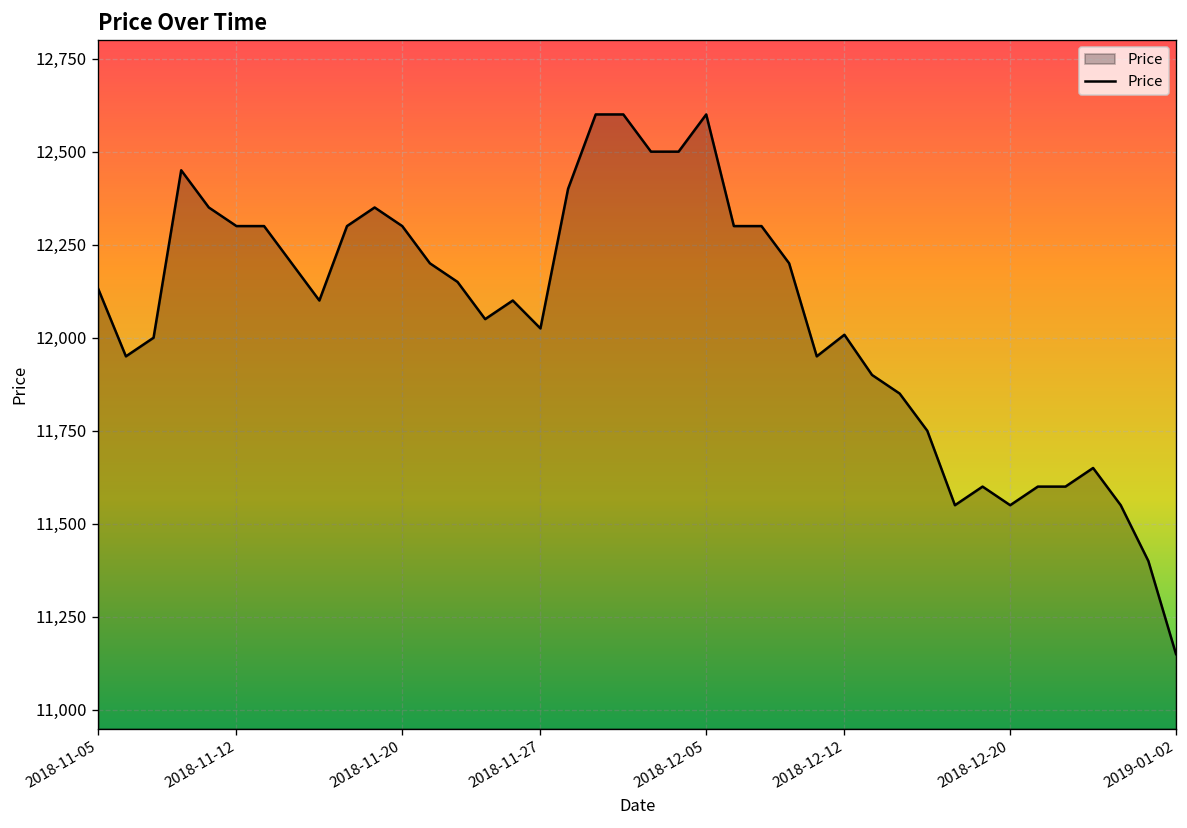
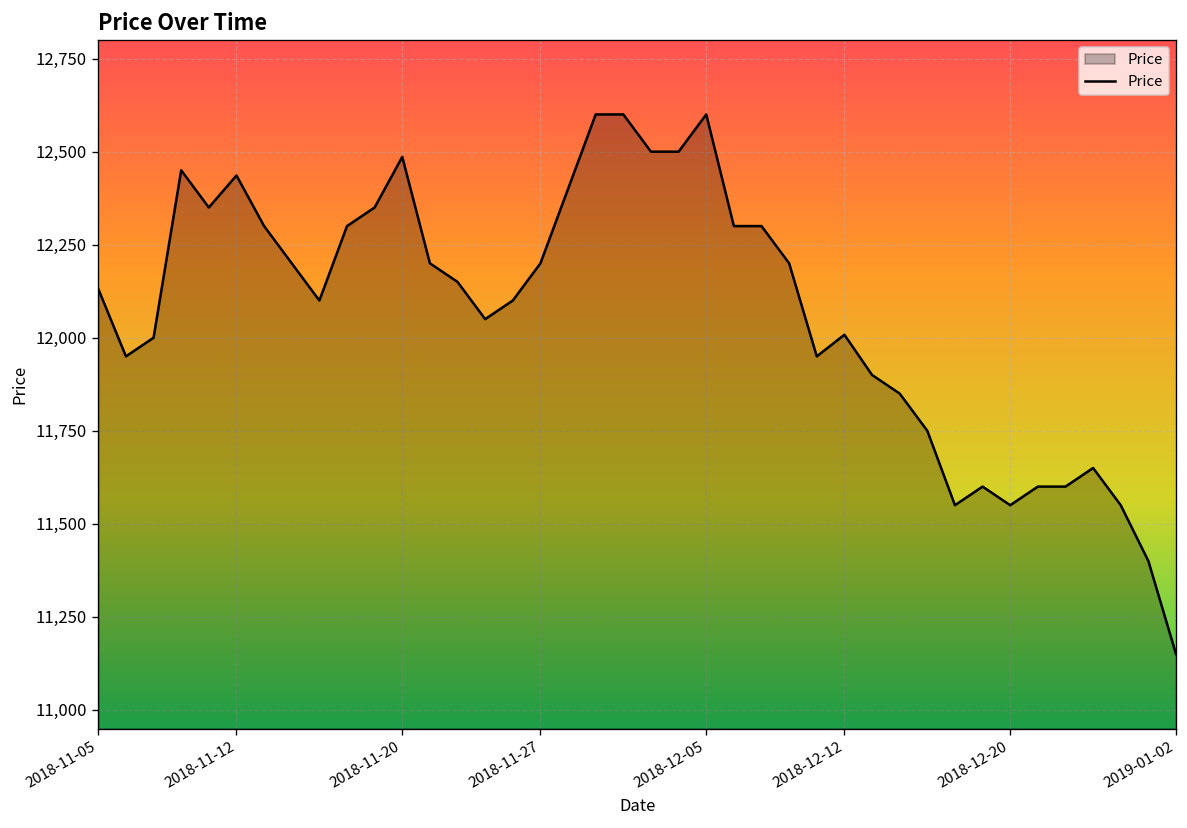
  {
    "2018-11-05": "12,130",
-   "2018-11-12": "12,300",
-   "2018-11-20": "12,300",
-   "2018-11-27": "12,030",
+   "2018-11-12": "12,440",
+   "2018-11-20": "12,490",
+   "2018-11-27": "12,200",
    "2018-12-05": "12,600",
    "2018-12-12": "12,010",
    "2018-12-20": "11,550",
    "2019-01-02": "11,150"
  }
